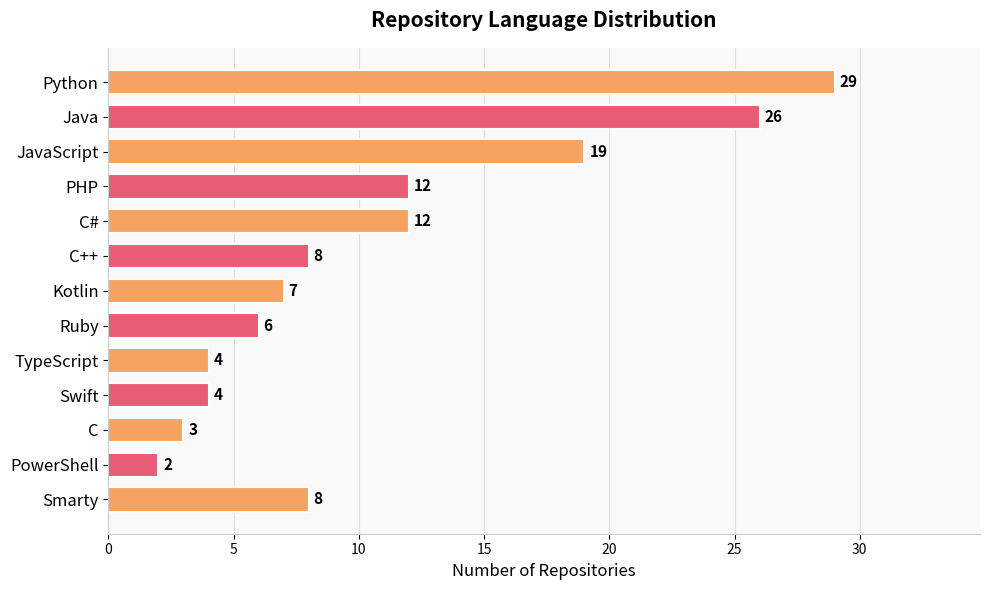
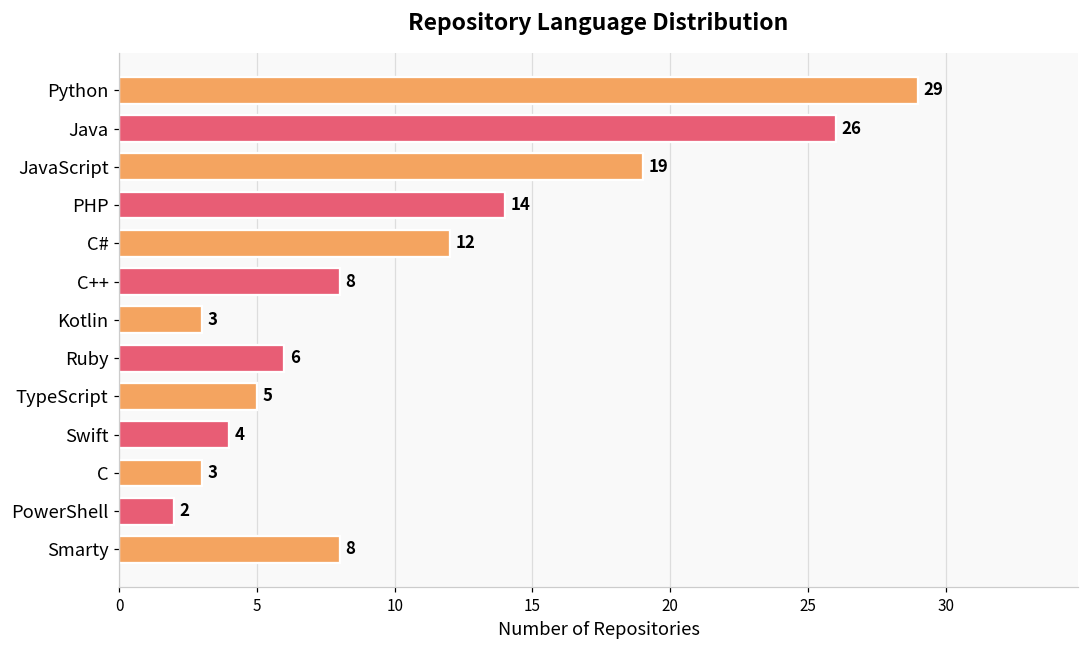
  {
    "Python": 29,
    "Java": 26,
    "JavaScript": 19,
-   "PHP": 12,
+   "PHP": 14,
    "C#": 12,
    "C++": 8,
-   "Kotlin": 7,
+   "Kotlin": 3,
    "Ruby": 6,
-   "TypeScript": 4,
+   "TypeScript": 5,
    "Swift": 4,
    "C": 3,
    "PowerShell": 2,
    "Smarty": 8
  }
